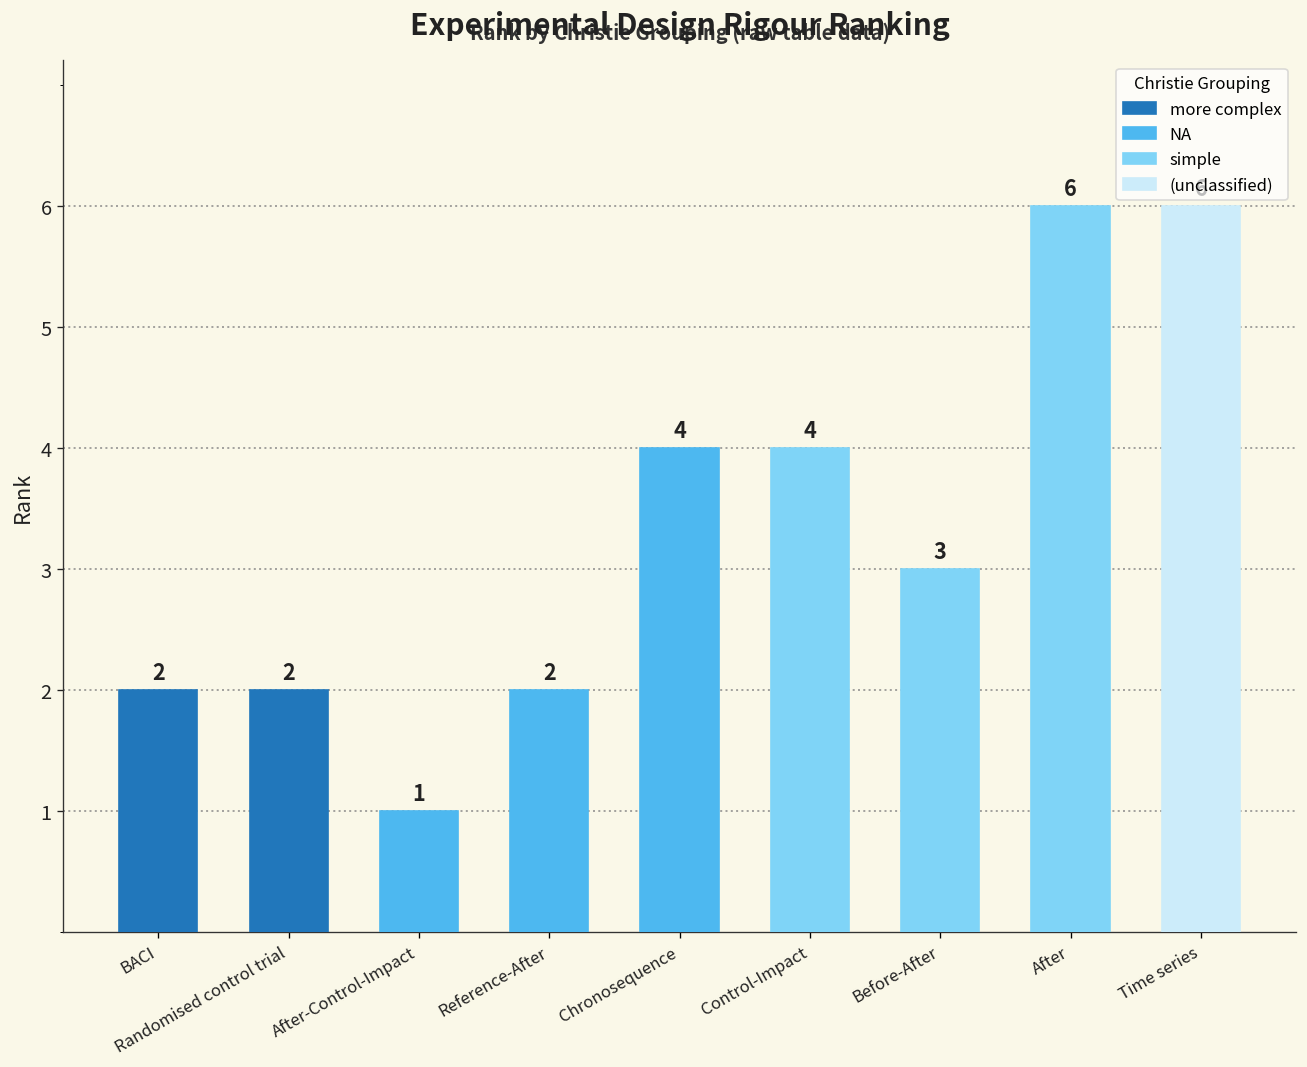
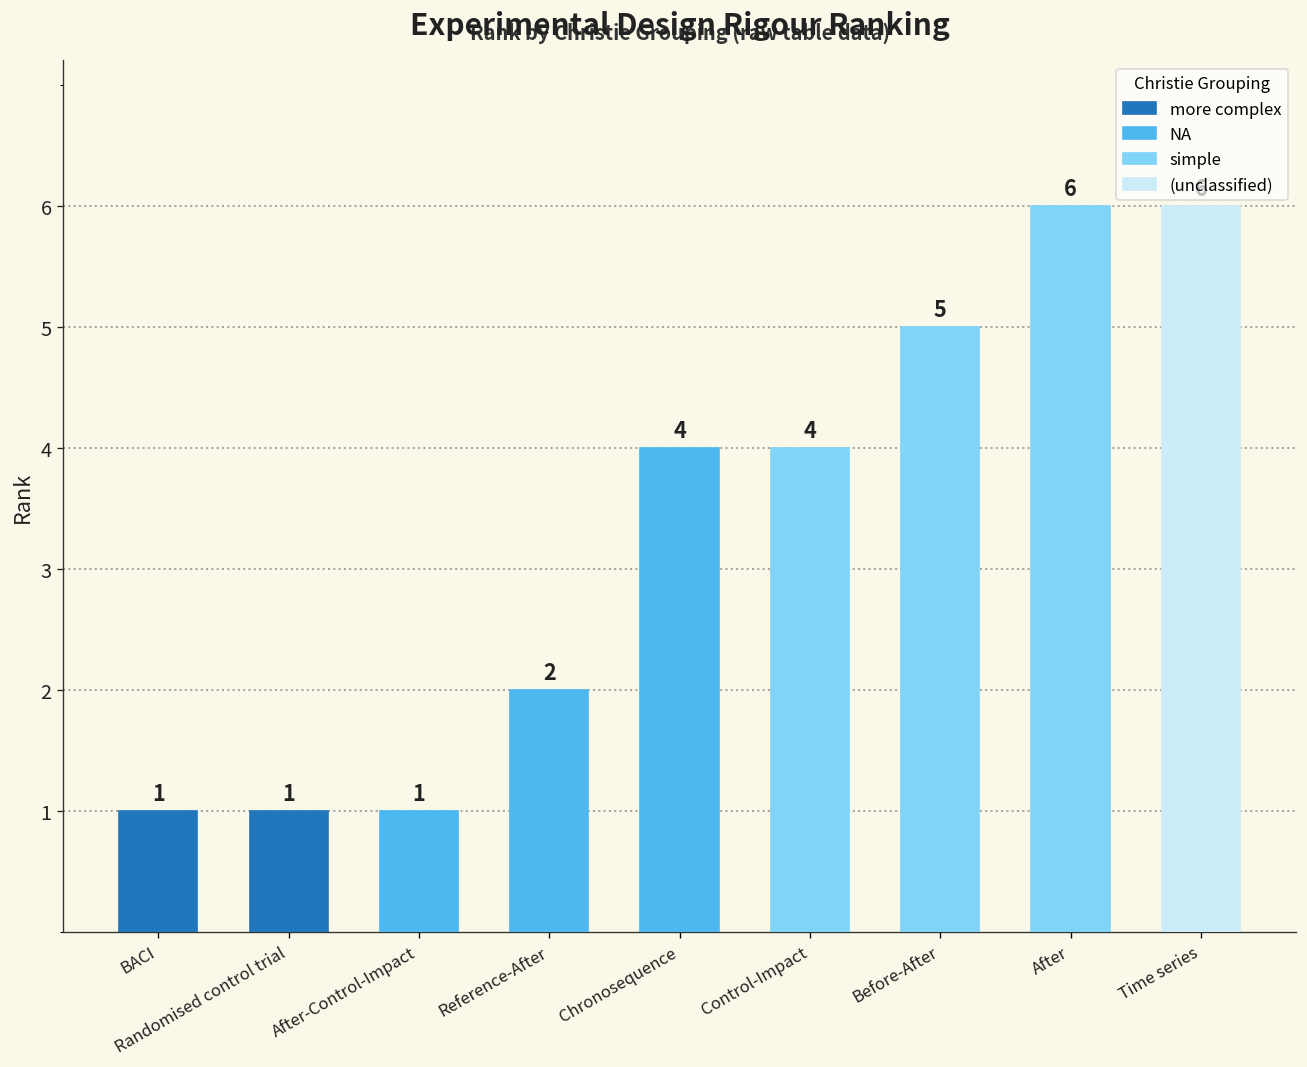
  {
-   "BACI": 2,
-   "Randomised control trial": 2,
+   "BACI": 1,
+   "Randomised control trial": 1,
    "After-Control-Impact": 1,
    "Reference-After": 2,
    "Chronosequence": 4,
    "Control-Impact": 4,
-   "Before-After": 3,
+   "Before-After": 5,
    "After": 6
  }
